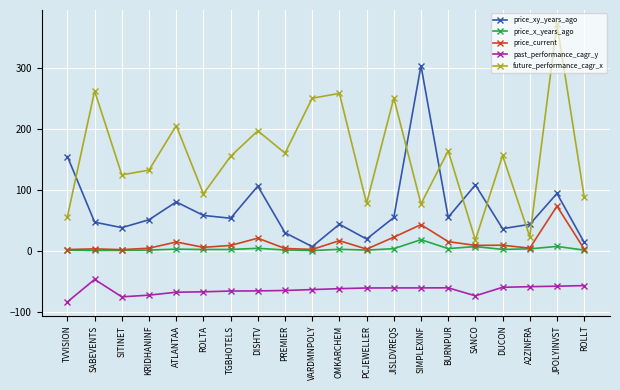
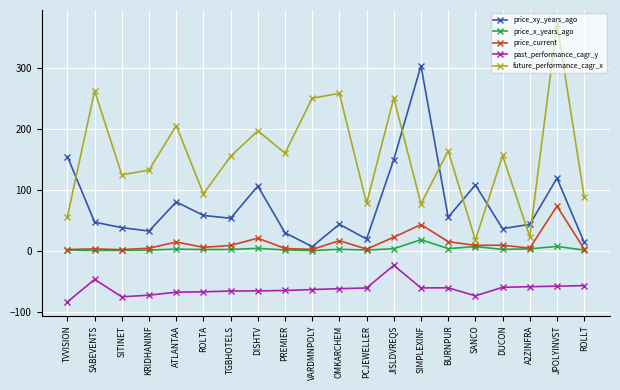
  {
    "price_xy_years_ago": {
      "TVVISION": 150,
      "SABEVENTS": 50,
      "SITINET": 40,
-     "KRIDHANINF": 50,
+     "KRIDHANINF": 30,
      "ATLANTAA": 80,
      "ROLTA": 60,
      "TGBHOTELS": 50,
      "DISHTV": 110,
      "PREMIER": 30,
      "VARDMNPOLY": 10,
      "OMKARCHEM": 40,
      "PCJEWELLER": 20,
-     "JISLDVREQS": 50,
+     "JISLDVREQS": 150,
      "SIMPLEXINF": 300,
      "BURNPUR": 60,
      "SANCO": 110,
      "DUCON": 40,
      "A2ZINFRA": 40,
-     "JPOLYINVST": 90,
+     "JPOLYINVST": 120,
      "ROLLT": 10
    },
    "price_x_years_ago": {
      "ATLANTAA": 0,
      "TGBHOTELS": 0,
      "DISHTV": 0,
      "OMKARCHEM": 0,
      "JISLDVREQS": 0,
      "SIMPLEXINF": 20,
      "BURNPUR": 0,
      "DUCON": 0,
      "JPOLYINVST": 10
    },
    "price_current": {
      "ATLANTAA": 10,
      "TGBHOTELS": 10,
      "DISHTV": 20,
      "OMKARCHEM": 20,
      "JISLDVREQS": 20,
      "SIMPLEXINF": 40,
      "BURNPUR": 20,
      "DUCON": 10,
      "JPOLYINVST": 70
    },
    "past_performance_cagr_y": {
      "TVVISION": -80,
      "SABEVENTS": -50,
      "SITINET": -80,
      "KRIDHANINF": -70,
      "ATLANTAA": -70,
      "ROLTA": -70,
      "TGBHOTELS": -70,
      "DISHTV": -70,
      "PREMIER": -70,
      "VARDMNPOLY": -60,
      "OMKARCHEM": -60,
      "PCJEWELLER": -60,
-     "JISLDVREQS": -60,
+     "JISLDVREQS": -20,
      "SIMPLEXINF": -60,
      "BURNPUR": -60,
      "SANCO": -70,
      "DUCON": -60,
      "A2ZINFRA": -60,
      "JPOLYINVST": -60,
      "ROLLT": -60
    },
    "future_performance_cagr_x": {
      "TVVISION": 60,
      "SABEVENTS": 260,
      "SITINET": 120,
      "KRIDHANINF": 130,
      "ATLANTAA": 210,
      "ROLTA": 90,
      "TGBHOTELS": 160,
      "DISHTV": 200,
      "PREMIER": 160,
      "VARDMNPOLY": 250,
      "OMKARCHEM": 260,
      "PCJEWELLER": 80,
      "JISLDVREQS": 250,
      "SIMPLEXINF": 80,
      "BURNPUR": 160,
      "SANCO": 20,
      "DUCON": 160,
      "A2ZINFRA": 20,
      "ROLLT": 90
    }
  }
